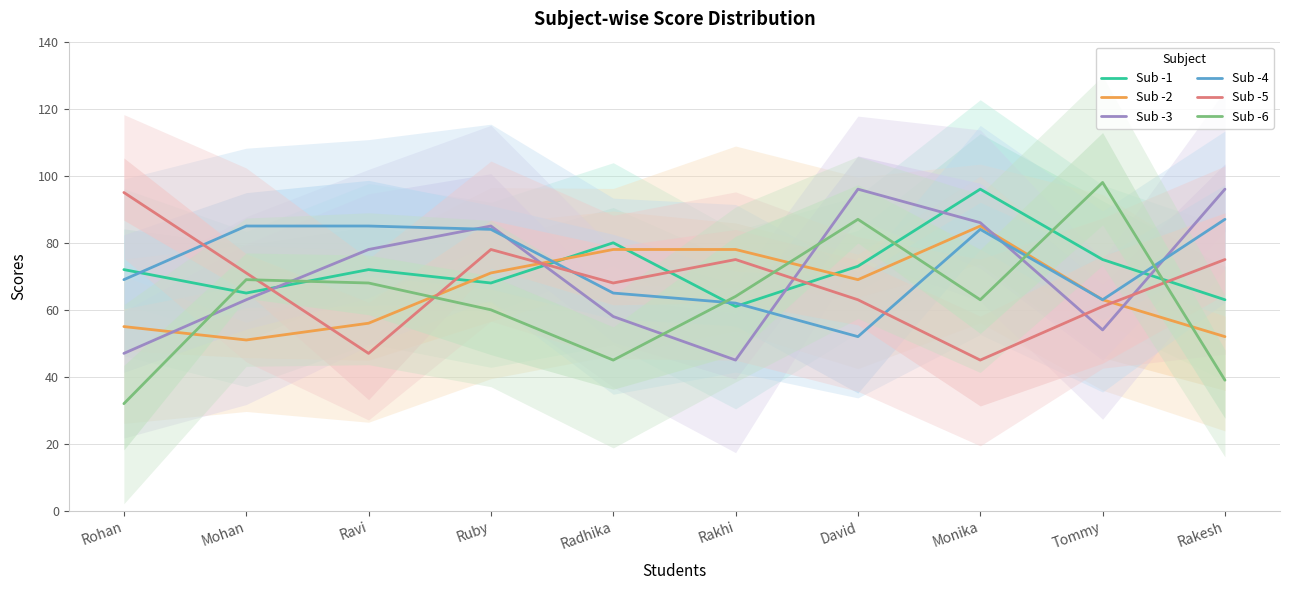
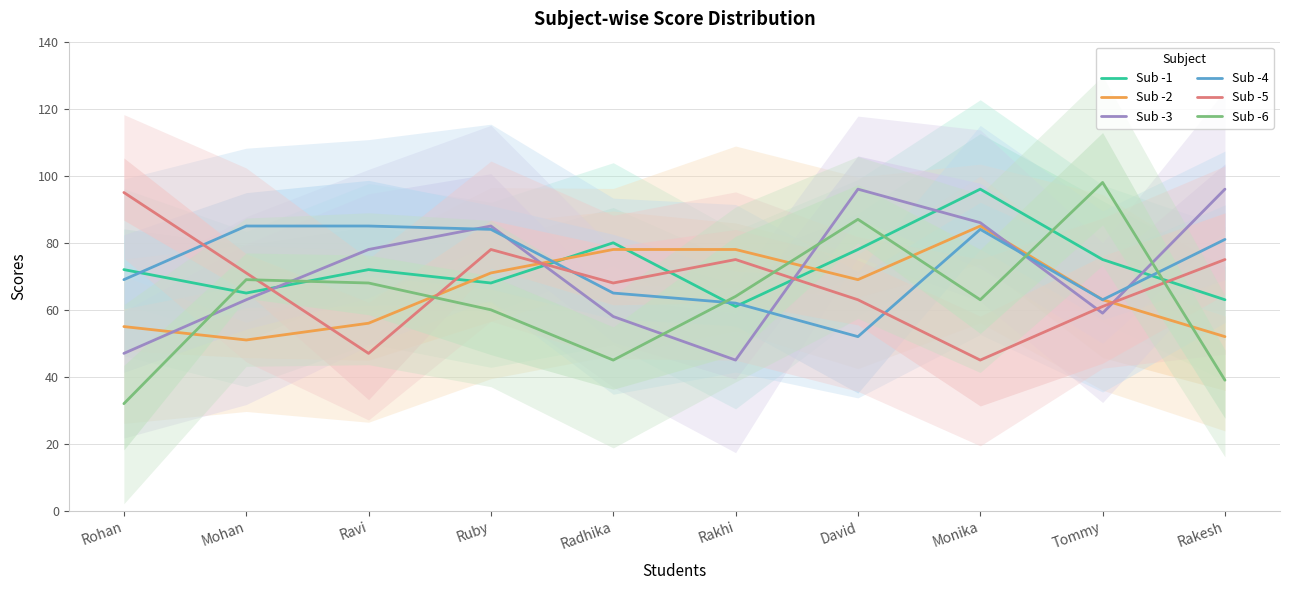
  {
    "Sub -1": {
      "Rohan": 72,
      "Mohan": 65,
      "Ravi": 72,
      "Ruby": 68,
      "Radhika": 80,
      "Rakhi": 61,
-     "David": 73,
+     "David": 78,
      "Monika": 96,
      "Rakesh": 63
    },
    "Sub -2": {
      "Rohan": 55,
      "Mohan": 51,
      "Ravi": 56,
      "Ruby": 71,
      "Rakhi": 78,
      "David": 69,
      "Monika": 85,
      "Rakesh": 52
    },
    "Sub -3": {
      "Rohan": 47,
      "Mohan": 63,
      "Radhika": 58,
      "Rakhi": 45,
      "David": 96,
      "Monika": 86,
-     "Tommy": 54,
+     "Tommy": 59,
      "Rakesh": 96
    },
    "Sub -4": {
      "Rohan": 69,
      "Mohan": 85,
      "Ruby": 84,
      "Rakhi": 62,
      "David": 52,
      "Monika": 84,
-     "Rakesh": 87
+     "Rakesh": 81
    },
    "Sub -5": {
      "Rohan": 95,
      "Mohan": 71,
      "Ravi": 47,
      "Ruby": 78,
      "Radhika": 68,
      "David": 63,
      "Monika": 45,
      "Tommy": 61,
      "Rakesh": 75
    },
    "Sub -6": {
      "Rohan": 32,
      "Mohan": 69,
      "Ravi": 68,
      "Ruby": 60,
      "Radhika": 45,
      "Rakhi": 64,
      "David": 87,
      "Monika": 63,
      "Tommy": 98,
      "Rakesh": 39
    }
  }
